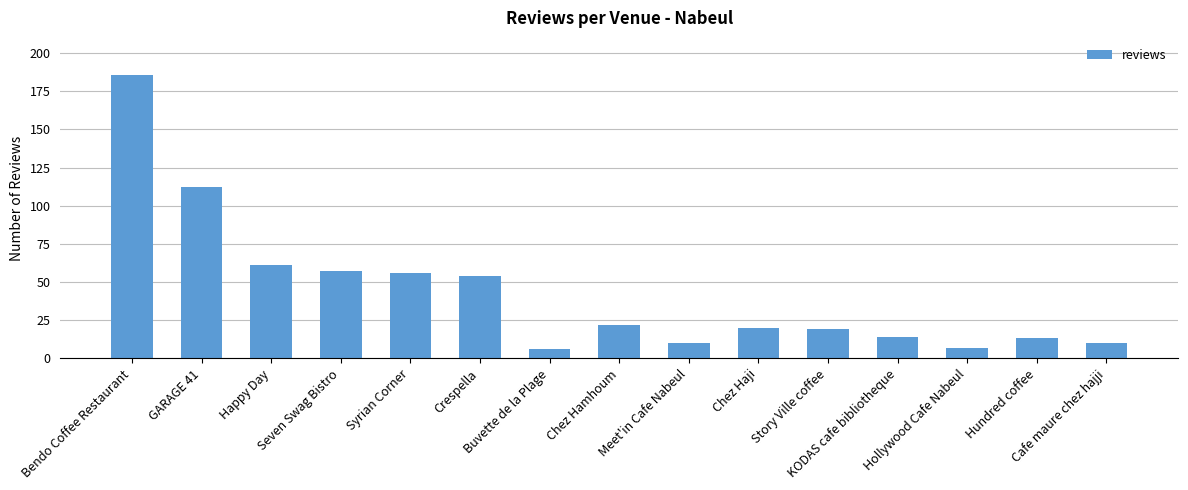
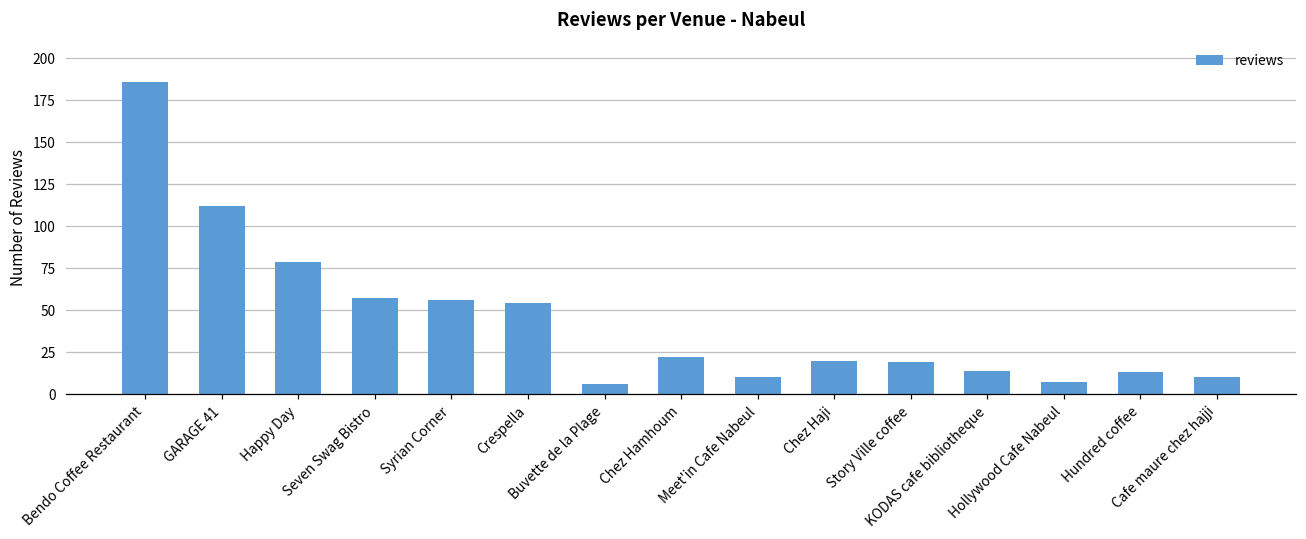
  {
    "Bendo Coffee Restaurant": 186,
    "GARAGE 41": 112,
-   "Happy Day": 61,
+   "Happy Day": 79,
    "Seven Swag Bistro": 57,
    "Syrian Corner": 56,
    "Crespella": 54,
    "Buvette de la Plage": 6,
    "Chez Hamhoum": 22,
    "Meet'in Cafe Nabeul": 10,
    "Chez Haji": 20,
    "Story Ville coffee": 19,
    "KODAS cafe bibliotheque": 14,
    "Hollywood Cafe Nabeul": 7,
    "Hundred coffee": 13,
    "Cafe maure chez hajji": 10
  }
